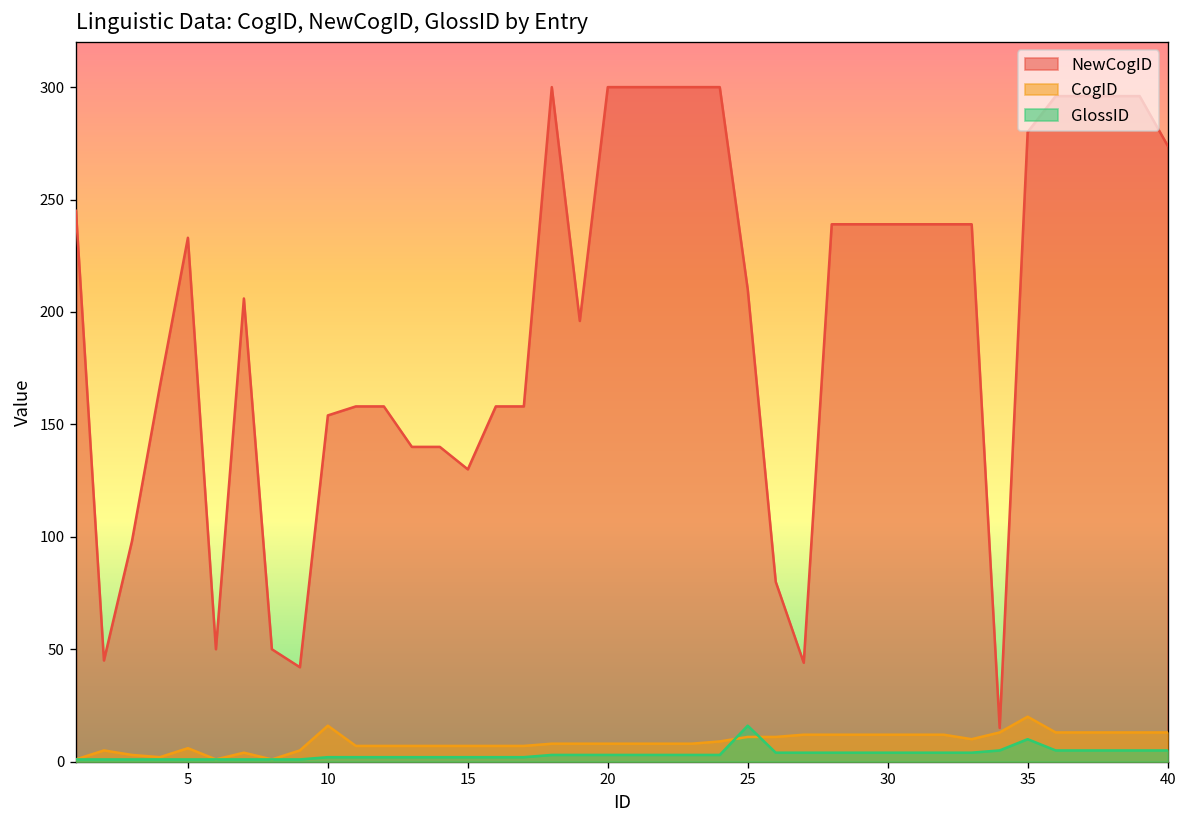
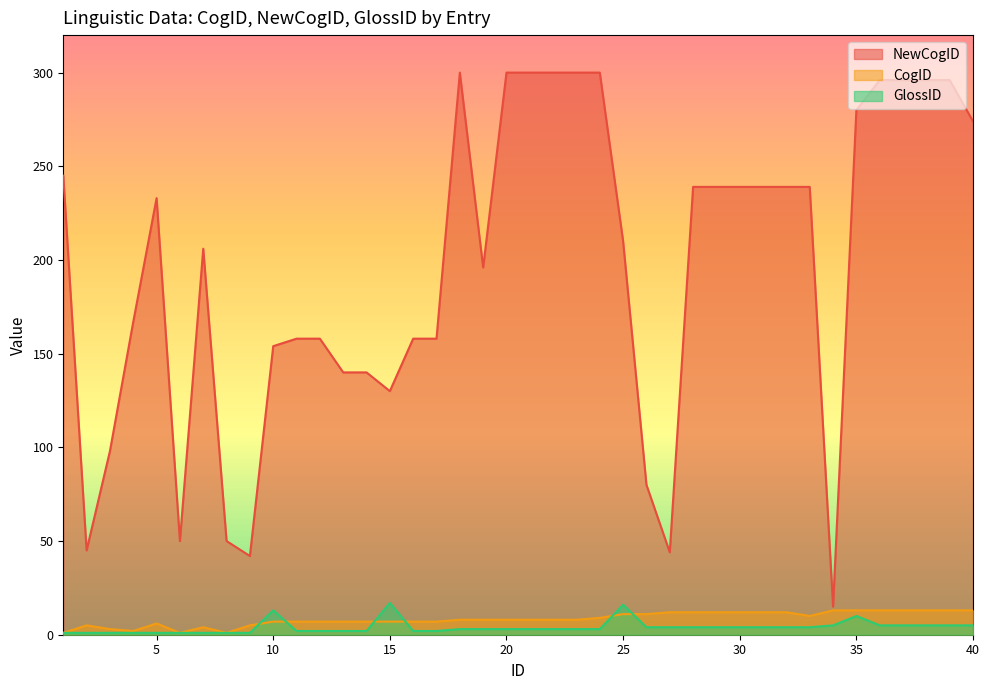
  {
    "NewCogID": {
      "5": 233,
      "10": 154,
      "15": 130,
      "20": 300,
      "25": 210,
      "30": 239,
      "35": 280,
      "40": 274
    },
    "CogID": {
      "5": 6,
-     "10": 16,
+     "10": 7,
      "15": 7,
      "20": 8,
      "25": 11,
      "30": 12,
-     "35": 20,
+     "35": 13,
      "40": 13
    },
    "GlossID": {
      "5": 1,
-     "10": 2,
-     "15": 2,
+     "10": 13,
+     "15": 17,
      "20": 3,
      "25": 16,
      "30": 4,
      "35": 10,
      "40": 5
    }
  }
